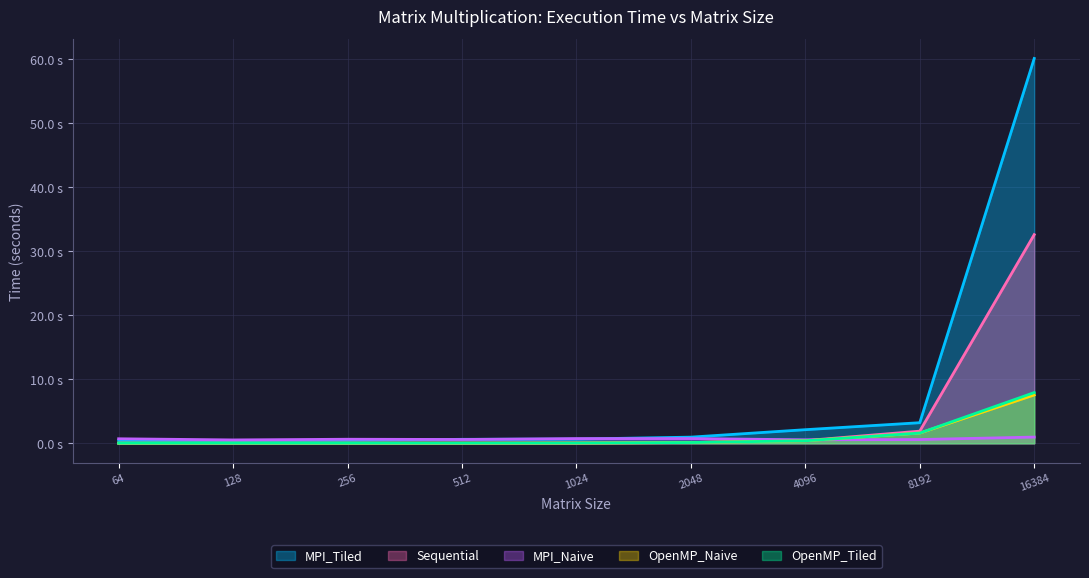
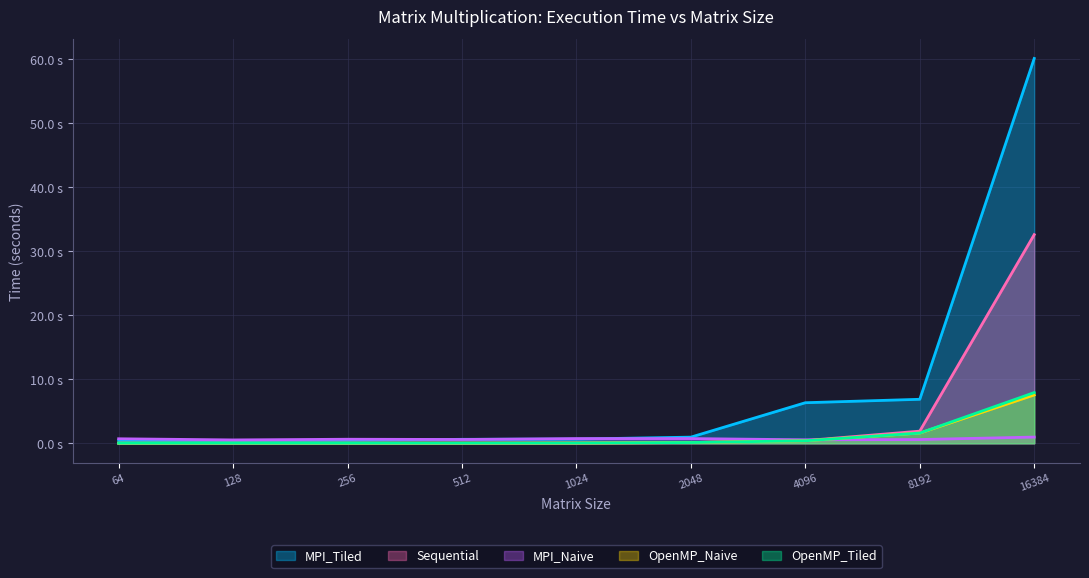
  {
    "MPI_Tiled": {
-     "4096": "2 s",
-     "8192": "3 s",
+     "4096": "6 s",
+     "8192": "7 s",
      "16384": "60 s"
    }
  }
